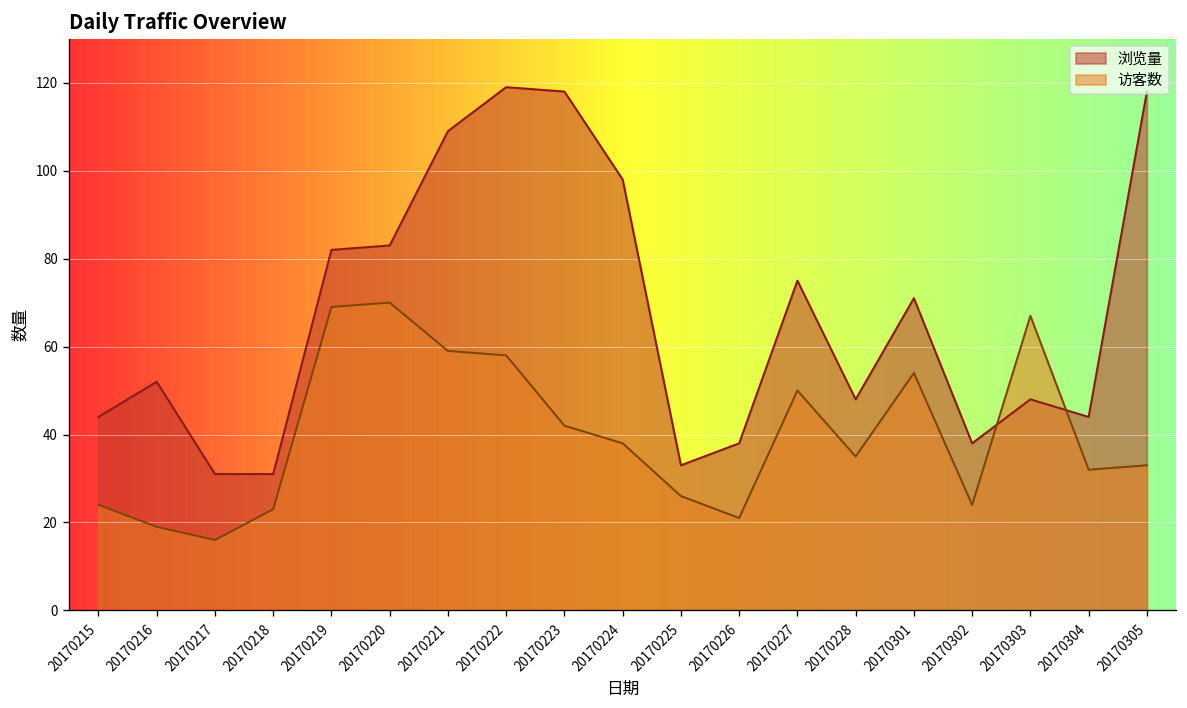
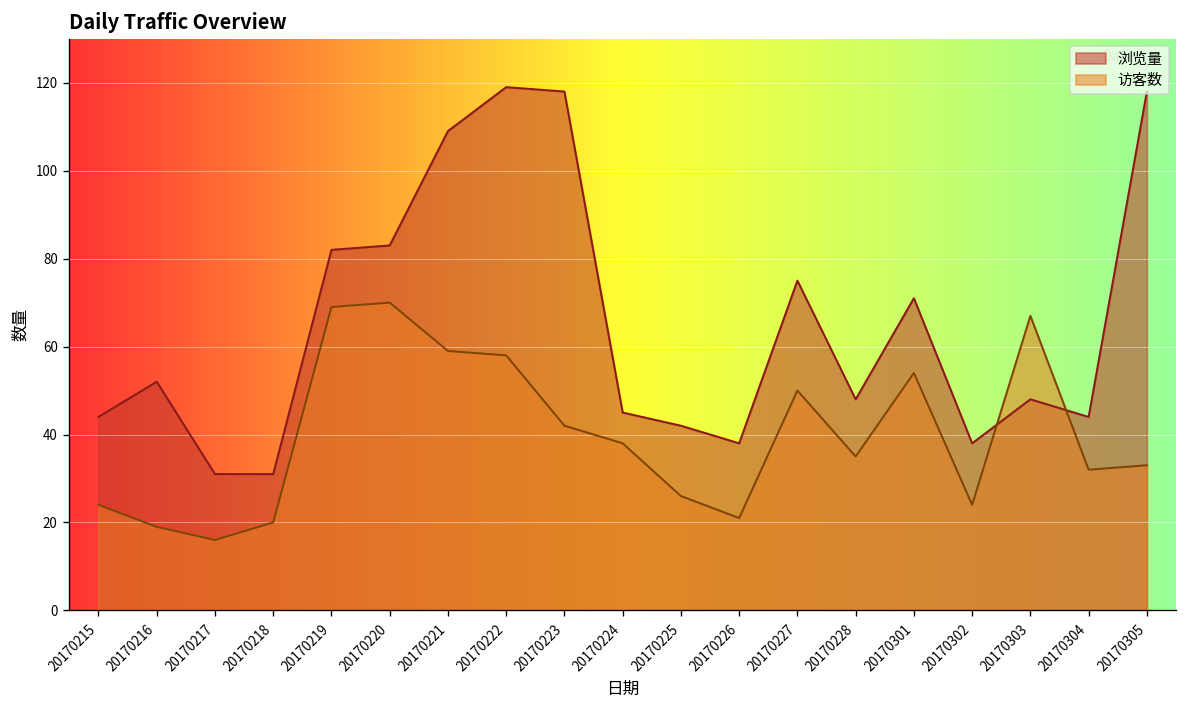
  {
    "浏览量": {
      "20170215": 44,
      "20170216": 52,
      "20170217": 31,
      "20170218": 31,
      "20170219": 82,
      "20170220": 83,
      "20170221": 109,
      "20170222": 119,
      "20170223": 118,
-     "20170224": 98,
-     "20170225": 33,
+     "20170224": 45,
+     "20170225": 42,
      "20170226": 38,
      "20170227": 75,
      "20170228": 48,
      "20170301": 71,
      "20170302": 38,
      "20170303": 48,
      "20170304": 44
    },
    "访客数": {
      "20170215": 24,
      "20170216": 19,
      "20170217": 16,
-     "20170218": 23,
+     "20170218": 20,
      "20170219": 69,
      "20170220": 70,
      "20170221": 59,
      "20170222": 58,
      "20170223": 42,
      "20170224": 38,
      "20170225": 26,
      "20170226": 21,
      "20170227": 50,
      "20170228": 35,
      "20170301": 54,
      "20170302": 24,
      "20170303": 67,
      "20170304": 32,
      "20170305": 33
    }
  }
